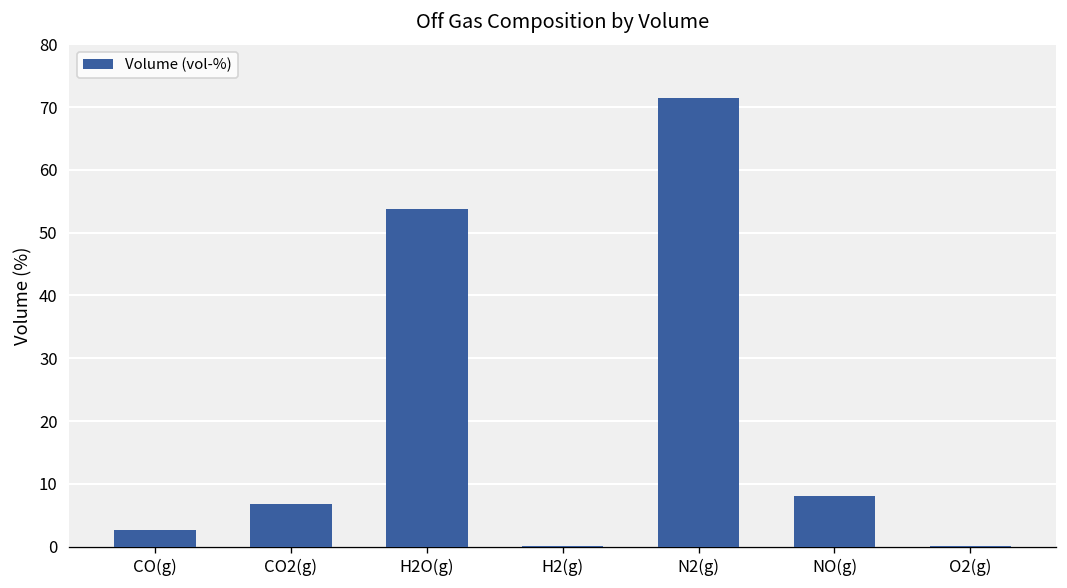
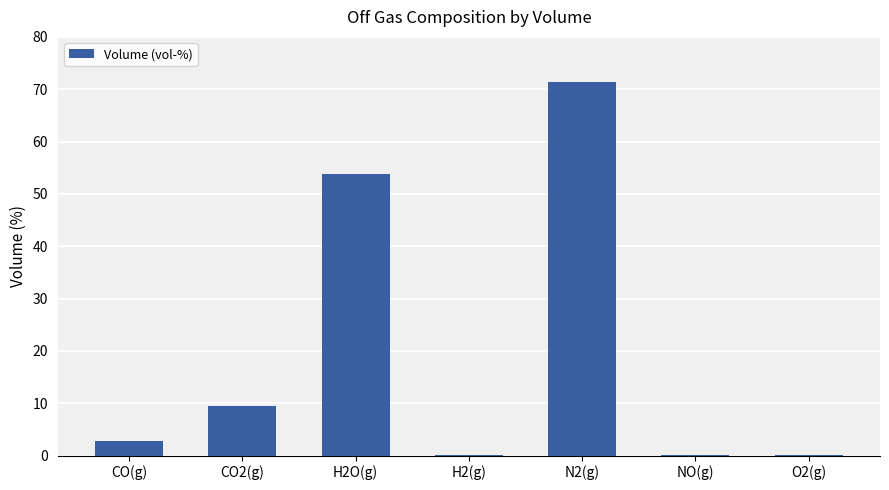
  {
    "CO(g)": 3,
-   "CO2(g)": 7,
+   "CO2(g)": 9,
    "H2O(g)": 54,
    "N2(g)": 71,
-   "NO(g)": 8
+   "NO(g)": 0
  }
